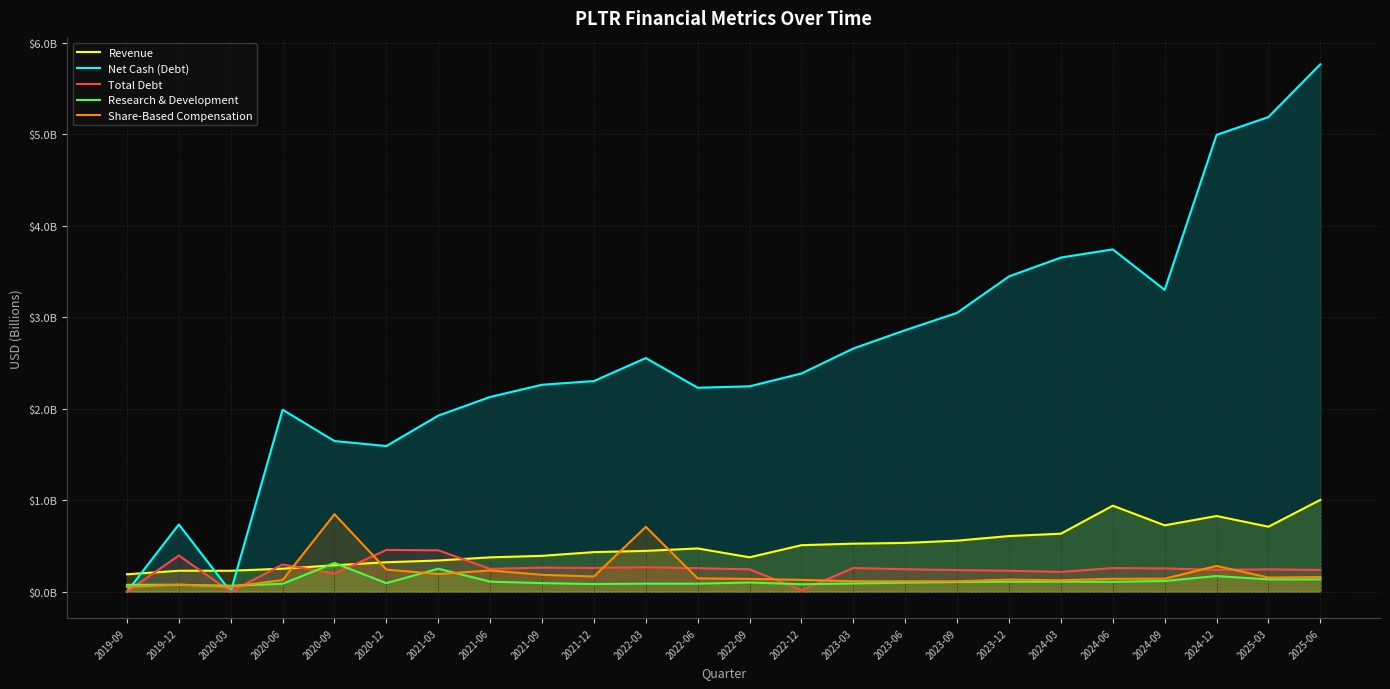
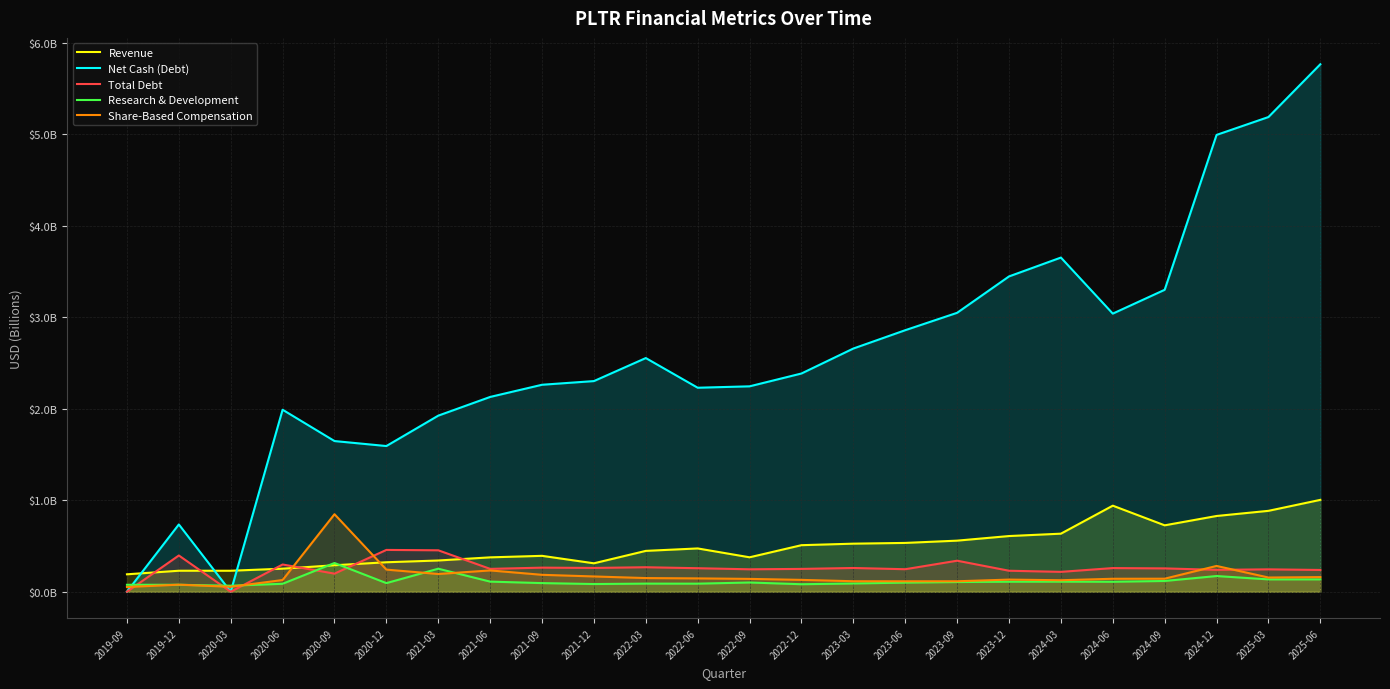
  {
    "Revenue": {
      "2019-09": "$200000000",
      "2019-12": "$200000000",
      "2020-03": "$200000000",
      "2020-06": "$300000000",
      "2020-12": "$300000000",
      "2021-03": "$300000000",
      "2021-06": "$400000000",
      "2021-09": "$400000000",
-     "2021-12": "$400000000",
+     "2021-12": "$300000000",
      "2022-03": "$400000000",
      "2022-06": "$500000000",
      "2022-09": "$400000000",
      "2022-12": "$500000000",
      "2023-03": "$500000000",
      "2023-06": "$500000000",
      "2023-09": "$600000000",
      "2023-12": "$600000000",
      "2024-03": "$600000000",
      "2024-06": "$900000000",
      "2024-09": "$700000000",
      "2024-12": "$800000000",
-     "2025-03": "$700000000",
+     "2025-03": "$900000000",
      "2025-06": "$1000000000"
    },
    "Net Cash (Debt)": {
      "2019-12": "$700000000",
      "2020-06": "$2000000000",
      "2020-09": "$1600000000",
      "2020-12": "$1600000000",
      "2021-03": "$1900000000",
      "2021-06": "$2100000000",
      "2021-09": "$2300000000",
      "2021-12": "$2300000000",
      "2022-03": "$2600000000",
      "2022-06": "$2200000000",
      "2022-09": "$2200000000",
      "2022-12": "$2400000000",
      "2023-03": "$2700000000",
      "2023-06": "$2900000000",
      "2023-09": "$3000000000",
      "2023-12": "$3400000000",
      "2024-03": "$3700000000",
-     "2024-06": "$3700000000",
+     "2024-06": "$3000000000",
      "2024-09": "$3300000000",
      "2024-12": "$5000000000",
      "2025-03": "$5200000000",
      "2025-06": "$5800000000"
    },
    "Total Debt": {
      "2019-12": "$400000000",
      "2020-06": "$300000000",
      "2020-09": "$200000000",
      "2020-12": "$500000000",
      "2021-03": "$500000000",
      "2021-09": "$300000000",
      "2021-12": "$300000000",
      "2022-03": "$300000000",
      "2022-06": "$300000000",
      "2022-09": "$200000000",
-     "2022-12": "$0",
+     "2022-12": "$200000000",
      "2023-03": "$300000000",
      "2023-06": "$200000000",
-     "2023-09": "$200000000",
+     "2023-09": "$300000000",
      "2023-12": "$200000000",
      "2024-03": "$200000000",
      "2024-06": "$300000000",
      "2024-09": "$300000000",
      "2024-12": "$200000000",
      "2025-03": "$200000000",
      "2025-06": "$200000000"
    },
    "Research & Development": {
      "2020-06": "$100000000",
      "2020-12": "$100000000",
      "2021-03": "$300000000",
      "2021-06": "$100000000",
      "2021-09": "$100000000",
      "2021-12": "$100000000",
      "2022-03": "$100000000",
      "2022-06": "$100000000",
      "2022-09": "$100000000",
      "2022-12": "$100000000",
      "2024-06": "$100000000",
      "2024-12": "$200000000"
    },
    "Share-Based Compensation": {
      "2020-06": "$100000000",
      "2020-09": "$800000000",
      "2020-12": "$200000000",
      "2021-03": "$200000000",
      "2021-09": "$200000000",
      "2021-12": "$200000000",
-     "2022-03": "$700000000",
+     "2022-03": "$100000000",
      "2022-06": "$100000000",
      "2022-09": "$100000000",
      "2022-12": "$100000000",
      "2024-06": "$100000000",
      "2024-12": "$300000000"
    }
  }
